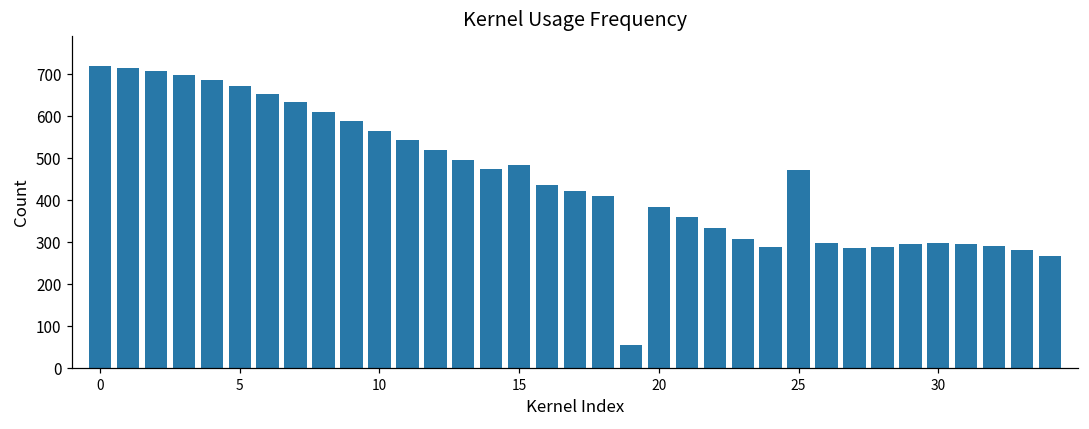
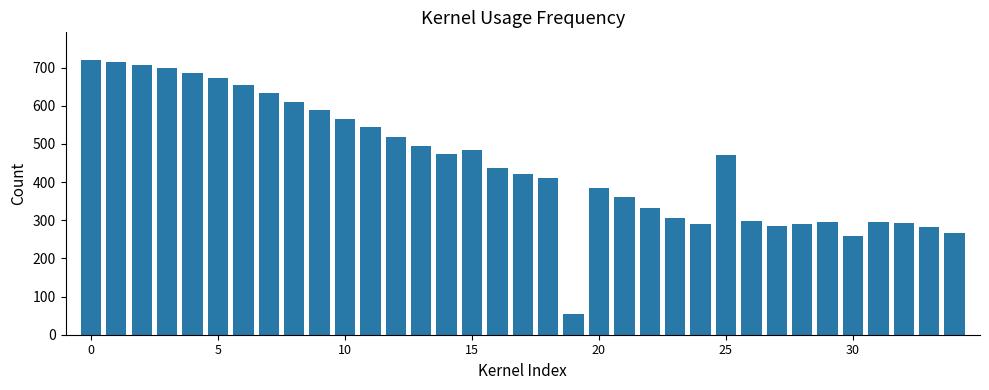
  {
    "0": 720,
    "5": 670,
    "10": 570,
    "15": 480,
    "20": 380,
    "25": 470,
-   "30": 300
+   "30": 260
  }
